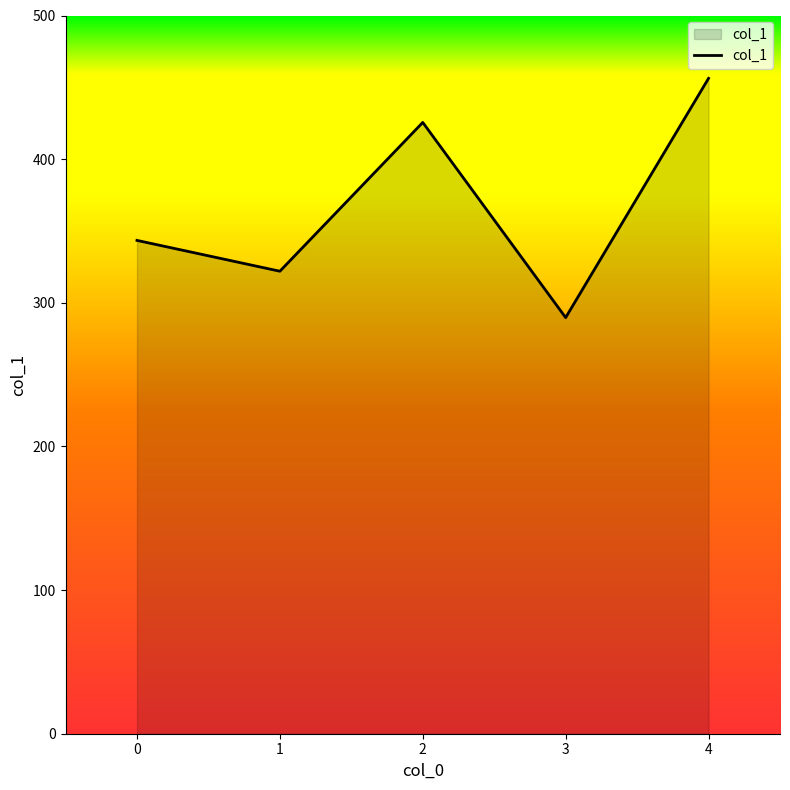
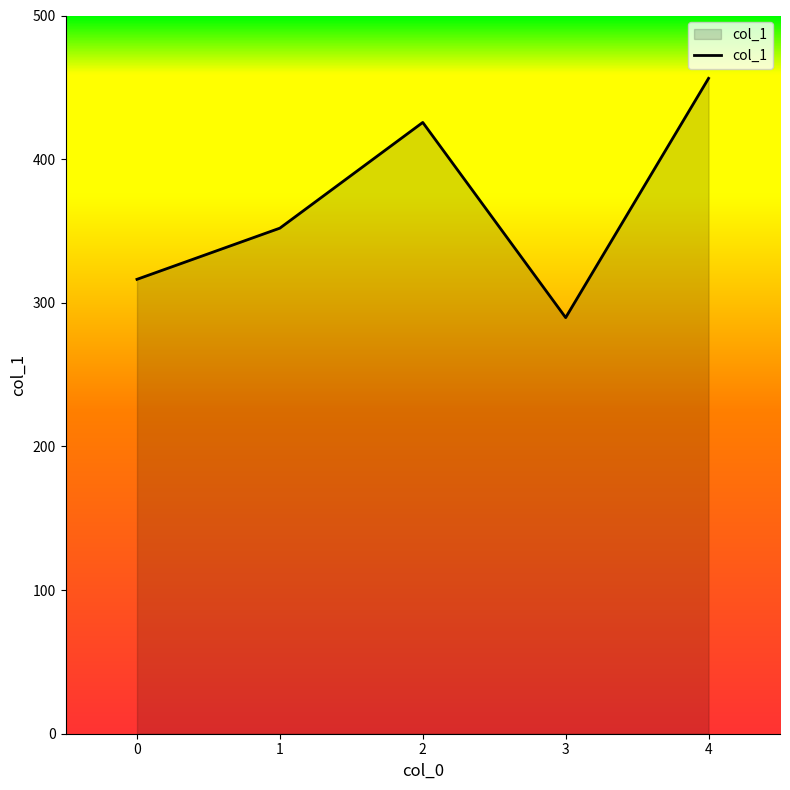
  {
-   "0": 343,
-   "1": 322,
+   "0": 316,
+   "1": 352,
    "2": 426,
    "3": 290,
    "4": 456
  }
